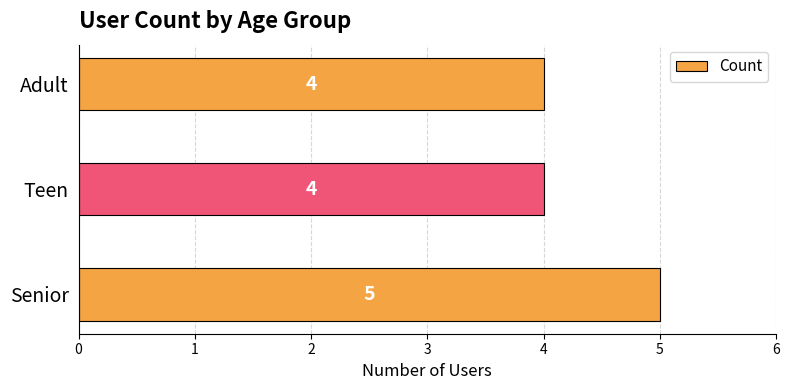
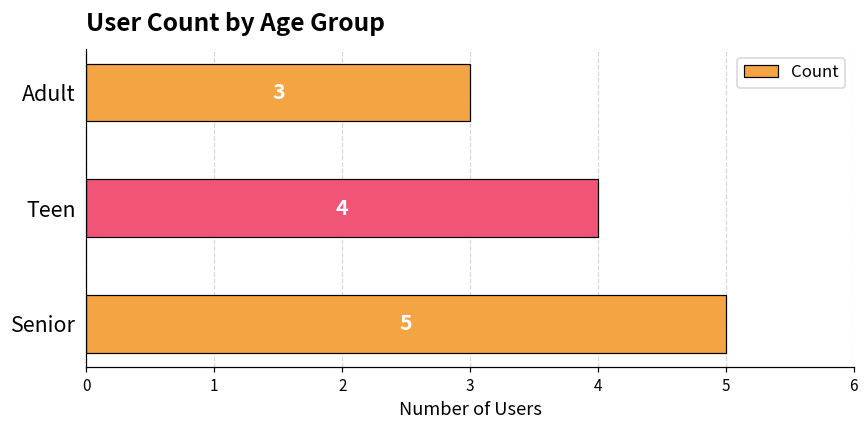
  {
-   "Adult": 4,
+   "Adult": 3,
    "Teen": 4,
    "Senior": 5
  }
